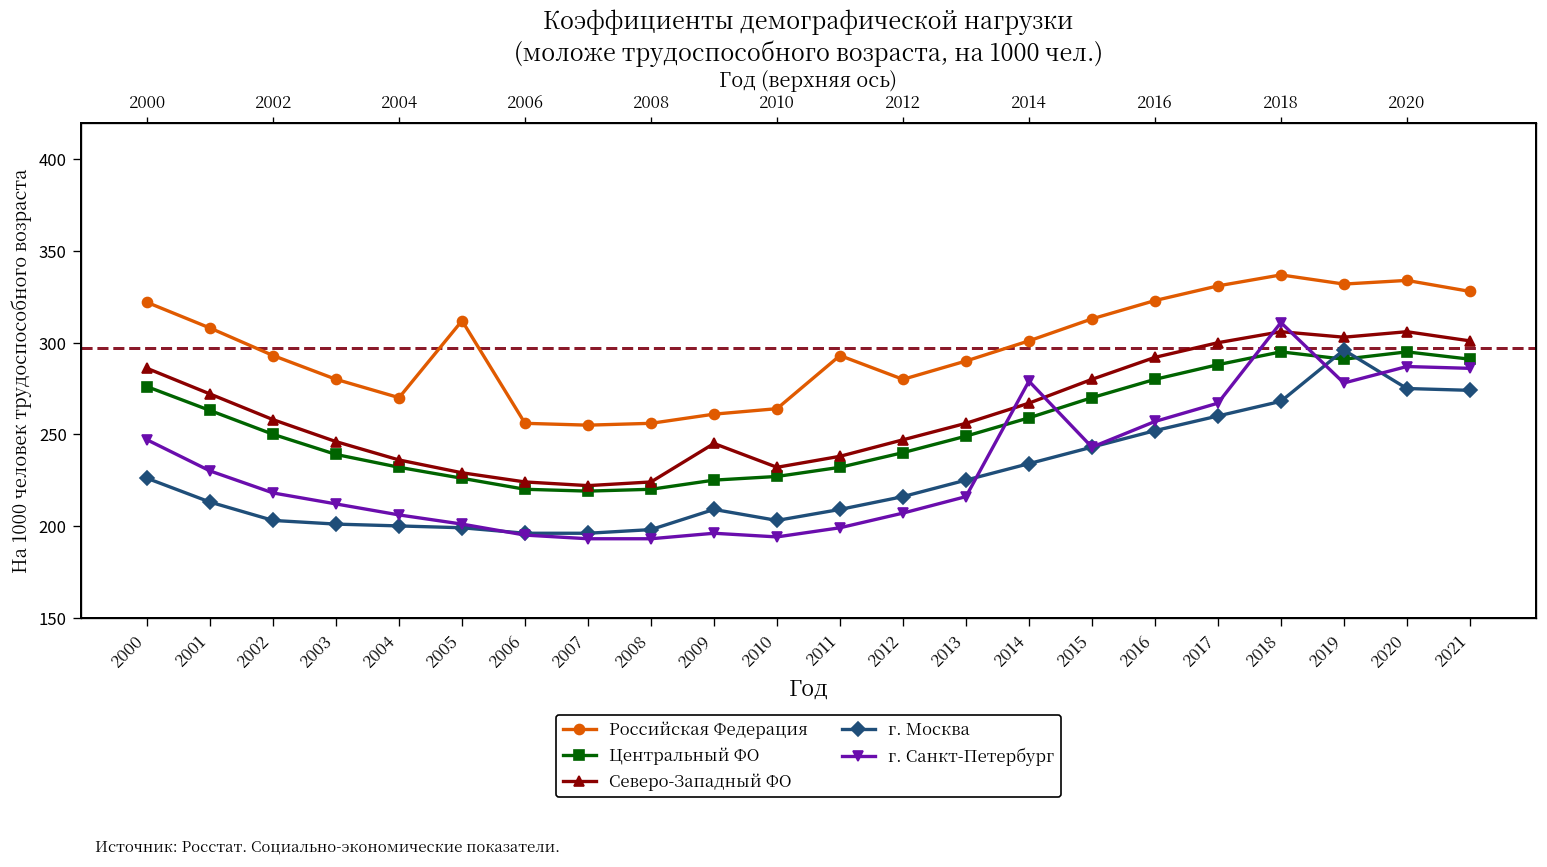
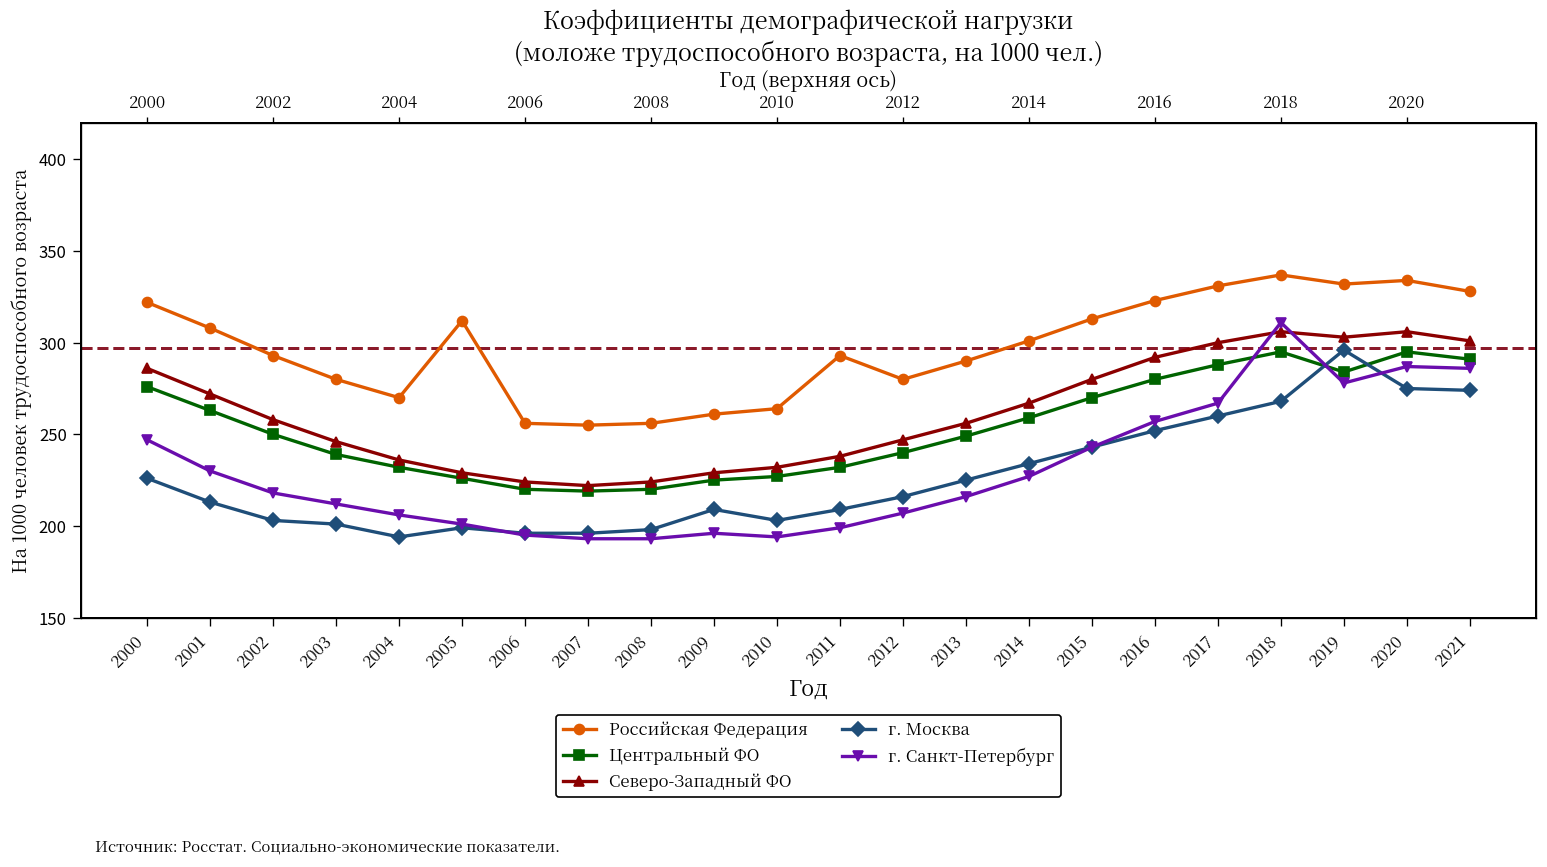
  {
    "Российская Федерация": {
      "2000": 322,
      "2001": 308,
      "2002": 293,
      "2003": 280,
      "2004": 270,
      "2005": 312,
      "2006": 256,
      "2007": 255,
      "2008": 256,
      "2009": 261,
      "2010": 264,
      "2011": 293,
      "2012": 280,
      "2013": 290,
      "2014": 301,
      "2015": 313,
      "2016": 323,
      "2017": 331,
      "2018": 337,
      "2019": 332,
      "2020": 334,
      "2021": 328
    },
    "Центральный ФО": {
      "2000": 276,
      "2001": 263,
      "2002": 250,
      "2003": 239,
      "2004": 232,
      "2005": 226,
      "2006": 220,
      "2007": 219,
      "2008": 220,
      "2009": 225,
      "2010": 227,
      "2011": 232,
      "2012": 240,
      "2013": 249,
      "2014": 259,
      "2015": 270,
      "2016": 280,
      "2017": 288,
      "2018": 295,
-     "2019": 291,
+     "2019": 284,
      "2020": 295,
      "2021": 291
    },
    "Северо-Западный ФО": {
      "2000": 286,
      "2001": 272,
      "2002": 258,
      "2003": 246,
      "2004": 236,
      "2005": 229,
      "2006": 224,
      "2007": 222,
      "2008": 224,
-     "2009": 245,
+     "2009": 229,
      "2010": 232,
      "2011": 238,
      "2012": 247,
      "2013": 256,
      "2014": 267,
      "2015": 280,
      "2016": 292,
      "2017": 300,
      "2018": 306,
      "2019": 303,
      "2020": 306,
      "2021": 301
    },
    "г. Москва": {
      "2000": 226,
      "2001": 213,
      "2002": 203,
      "2003": 201,
-     "2004": 200,
+     "2004": 194,
      "2005": 199,
      "2007": 196,
      "2008": 198,
      "2009": 209,
      "2010": 203,
      "2011": 209,
      "2012": 216,
      "2013": 225,
      "2014": 234,
      "2016": 252,
      "2017": 260,
      "2018": 268,
      "2019": 296,
      "2020": 275,
      "2021": 274
    },
    "г. Санкт-Петербург": {
      "2000": 247,
      "2001": 230,
      "2002": 218,
      "2003": 212,
      "2004": 206,
      "2005": 201,
      "2007": 193,
      "2008": 193,
      "2009": 196,
      "2010": 194,
      "2011": 199,
      "2012": 207,
      "2013": 216,
-     "2014": 279,
+     "2014": 227,
      "2016": 257,
      "2017": 267,
      "2018": 311,
      "2019": 278,
      "2020": 287,
      "2021": 286
    }
  }
